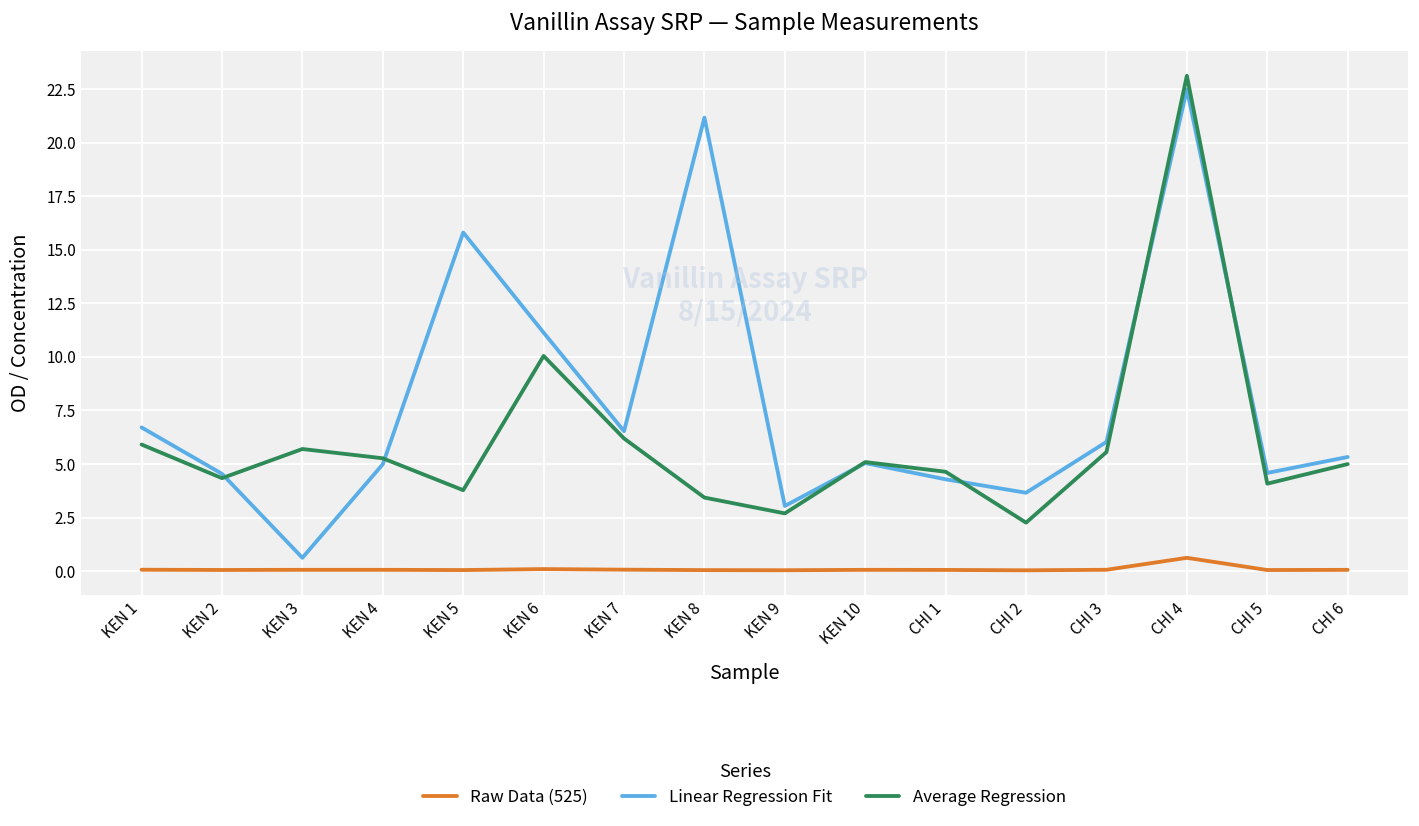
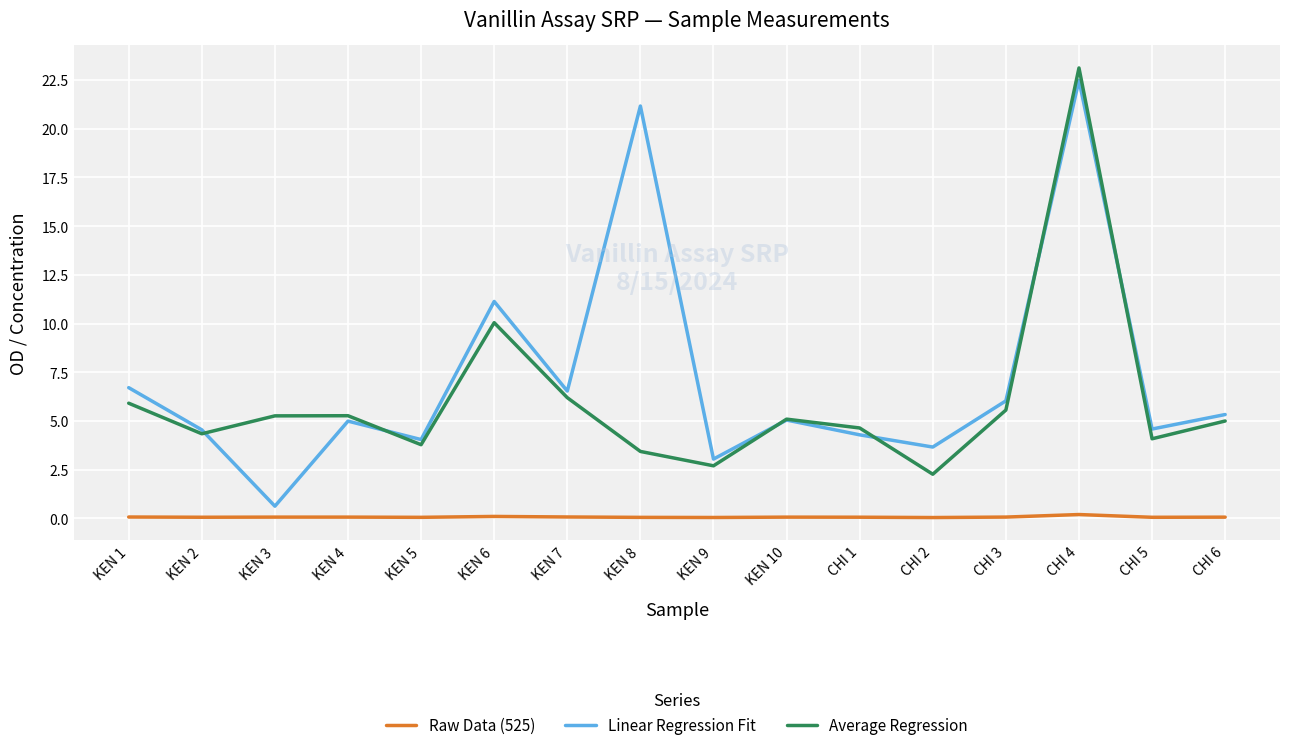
  {
    "Raw Data (525)": {
      "KEN 1": 0.1,
      "KEN 2": 0.1,
      "KEN 3": 0.1,
      "KEN 4": 0.1,
      "KEN 5": 0.1,
      "KEN 6": 0.1,
      "KEN 7": 0.1,
      "KEN 8": 0.1,
      "KEN 9": 0.0,
      "KEN 10": 0.1,
      "CHI 1": 0.1,
      "CHI 2": 0.0,
      "CHI 3": 0.1,
-     "CHI 4": 0.6,
+     "CHI 4": 0.2,
      "CHI 5": 0.1,
      "CHI 6": 0.1
    },
    "Linear Regression Fit": {
      "KEN 1": 6.7,
      "KEN 2": 4.5,
      "KEN 3": 0.6,
      "KEN 4": 5.0,
-     "KEN 5": 15.8,
+     "KEN 5": 4.0,
      "KEN 6": 11.1,
      "KEN 7": 6.5,
      "KEN 8": 21.2,
      "KEN 9": 3.0,
      "CHI 1": 4.3,
      "CHI 2": 3.7,
      "CHI 3": 6.0,
      "CHI 4": 22.5,
      "CHI 5": 4.6,
      "CHI 6": 5.3
    },
    "Average Regression": {
      "KEN 1": 5.9,
      "KEN 2": 4.3,
-     "KEN 3": 5.7,
+     "KEN 3": 5.3,
      "KEN 4": 5.3,
      "KEN 5": 3.8,
      "KEN 6": 10.0,
      "KEN 7": 6.2,
      "KEN 8": 3.4,
      "KEN 9": 2.7,
      "CHI 1": 4.6,
      "CHI 2": 2.3,
      "CHI 3": 5.6,
      "CHI 4": 23.1,
      "CHI 5": 4.1,
      "CHI 6": 5.0
    }
  }
